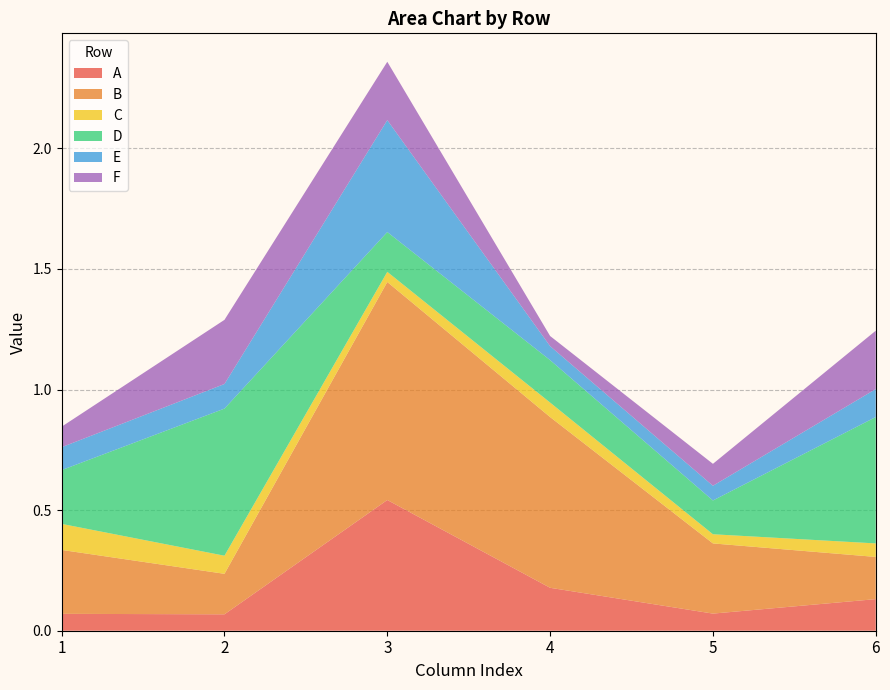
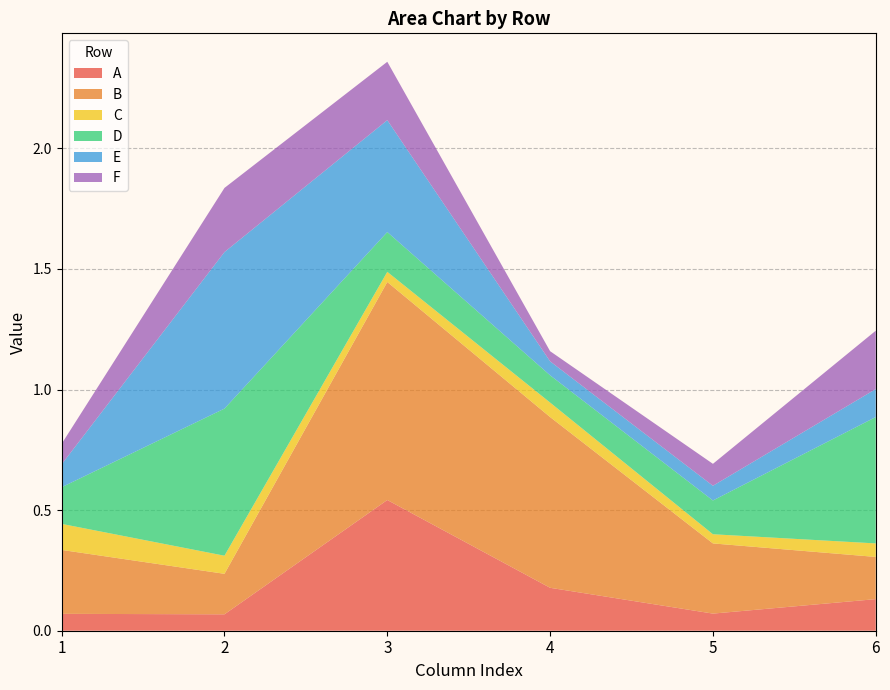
  {
    "C": {
      "1": 0.11,
      "2": 0.07,
      "3": 0.04,
      "4": 0.06,
      "5": 0.04,
      "6": 0.06
    },
    "D": {
-     "1": 0.22,
+     "1": 0.15,
      "2": 0.61,
      "3": 0.17,
-     "4": 0.18,
+     "4": 0.11,
      "5": 0.14,
      "6": 0.52
    },
    "E": {
      "1": 0.09,
-     "2": 0.10,
+     "2": 0.65,
      "3": 0.46,
      "4": 0.06,
      "5": 0.06,
      "6": 0.12
    },
    "F": {
      "1": 0.08,
      "2": 0.27,
      "3": 0.24,
      "4": 0.04,
      "5": 0.09,
      "6": 0.24
    }
  }
